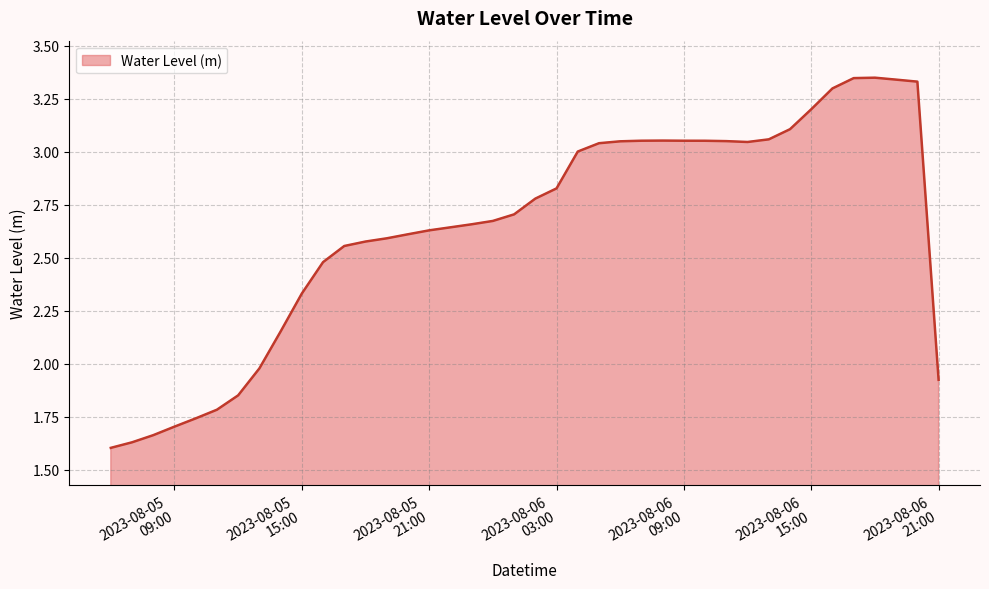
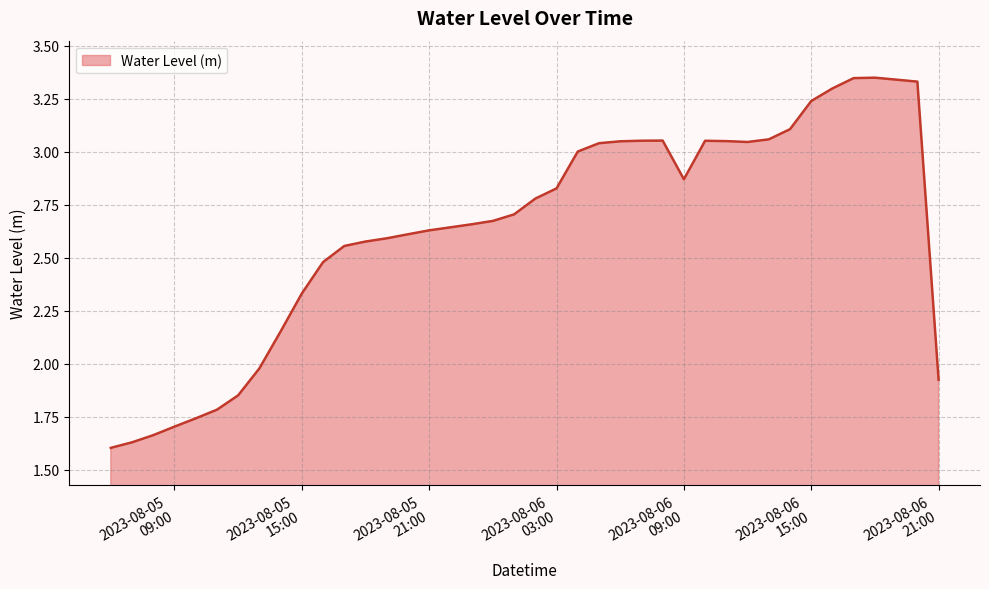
  {
    "2023-08-05 09:00": 1.70,
    "2023-08-05 15:00": 2.33,
    "2023-08-05 21:00": 2.63,
    "2023-08-06 03:00": 2.83,
-   "2023-08-06 09:00": 3.05,
-   "2023-08-06 15:00": 3.20,
+   "2023-08-06 09:00": 2.87,
+   "2023-08-06 15:00": 3.24,
    "2023-08-06 21:00": 1.93
  }
